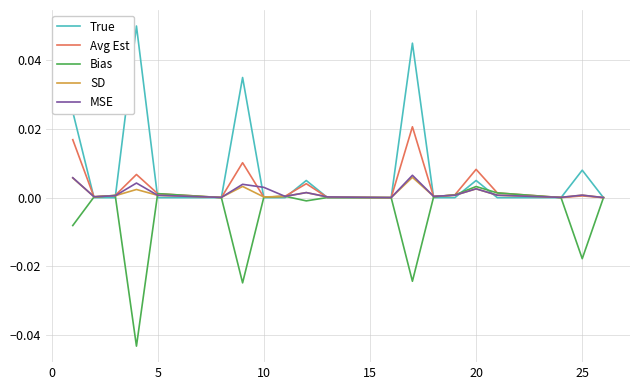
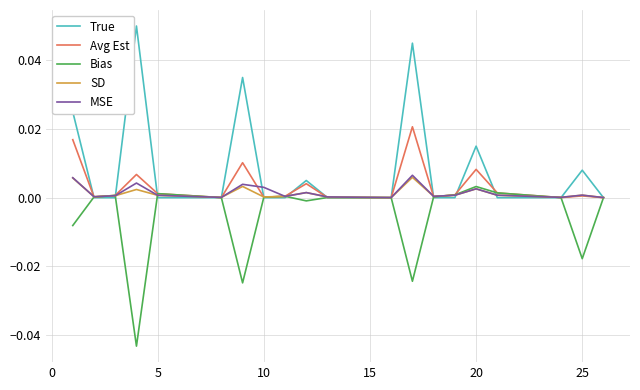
  {
    "True": {
-     "20": 0.005,
+     "20": 0.015,
      "25": 0.008
    },
    "Bias": {
      "25": -0.018
    },
    "MSE": {
      "10": 0.003
    }
  }
